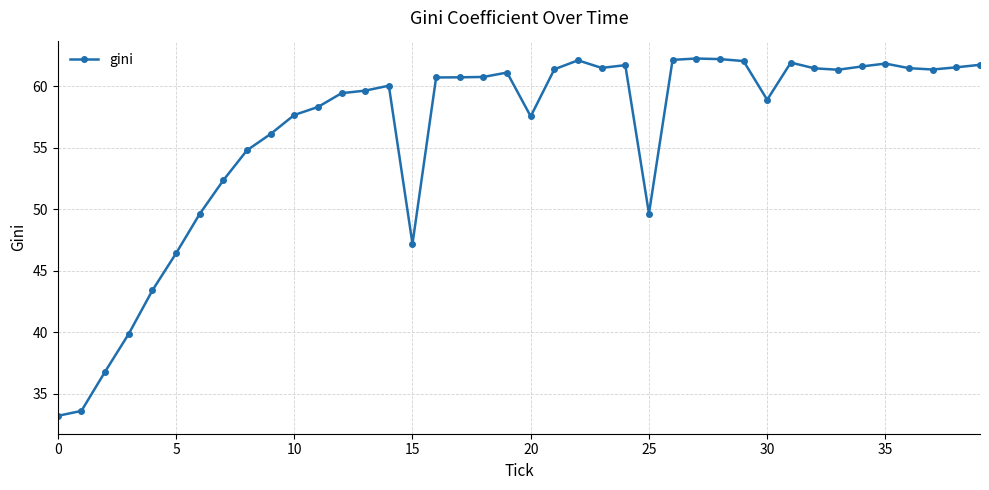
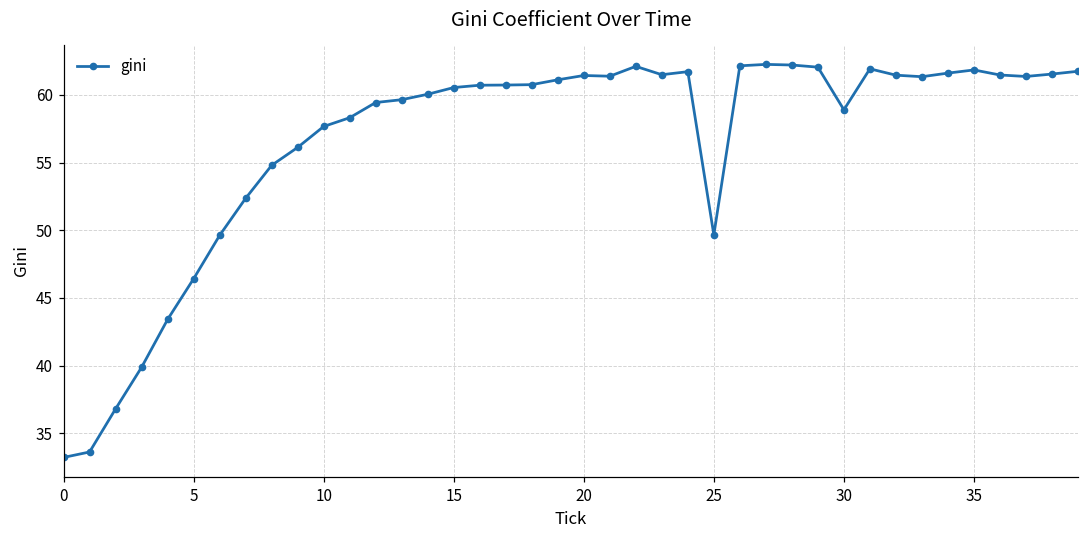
  {
    "0": 33.2,
    "5": 46.4,
    "10": 57.7,
-   "15": 47.2,
-   "20": 57.6,
+   "15": 60.5,
+   "20": 61.4,
    "25": 49.7,
    "30": 58.9,
    "35": 61.8
  }
